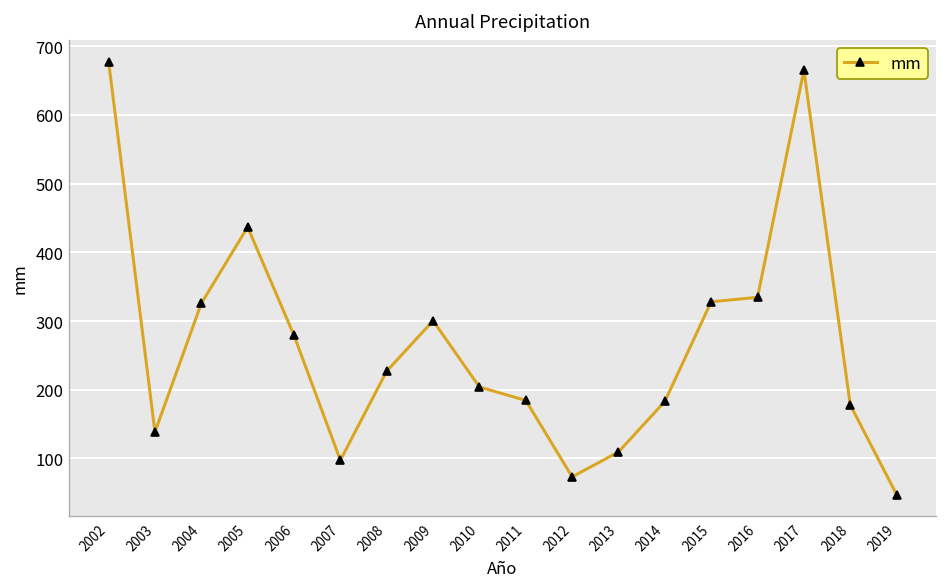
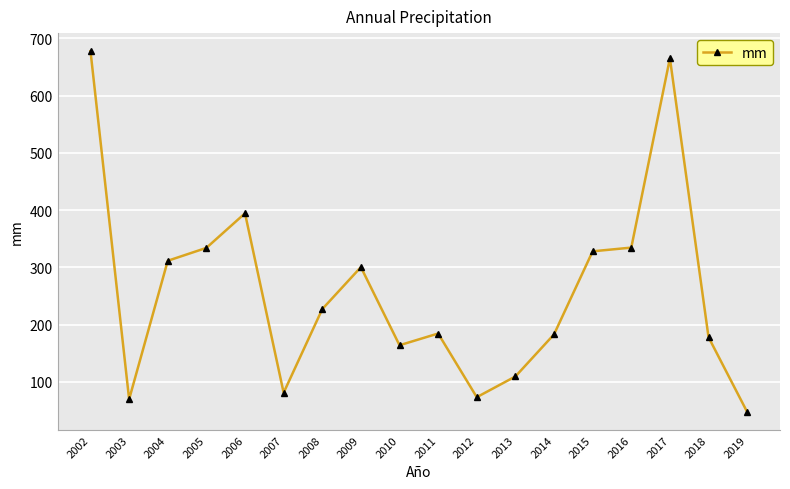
  {
    "2002": 680,
-   "2003": 140,
-   "2004": 330,
-   "2005": 440,
-   "2006": 280,
-   "2007": 100,
+   "2003": 70,
+   "2004": 310,
+   "2005": 330,
+   "2006": 390,
+   "2007": 80,
    "2008": 230,
    "2009": 300,
-   "2010": 200,
+   "2010": 160,
    "2011": 180,
    "2012": 70,
    "2013": 110,
    "2014": 180,
    "2015": 330,
    "2016": 330,
    "2017": 670,
    "2018": 180,
    "2019": 50
  }
